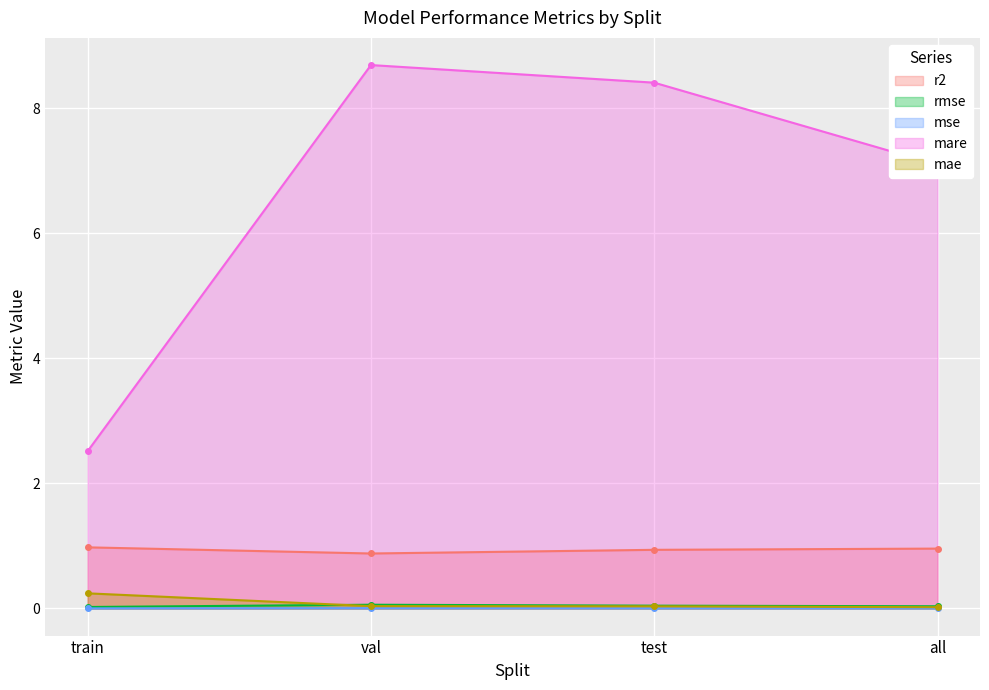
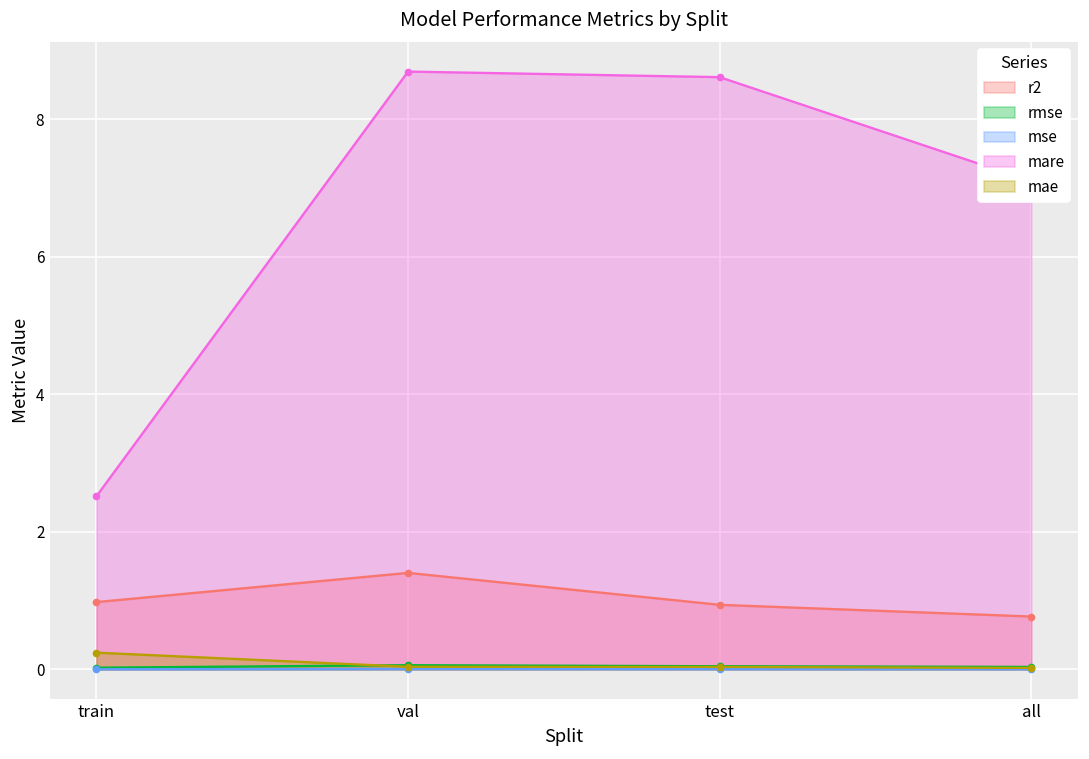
  {
    "r2": {
      "train": 1.0,
-     "val": 0.9,
+     "val": 1.4,
      "test": 0.9,
-     "all": 1.0
+     "all": 0.8
    },
    "mare": {
      "train": 2.5,
      "val": 8.7,
-     "test": 8.4
+     "test": 8.6
    },
    "mae": {
      "train": 0.2
    }
  }
